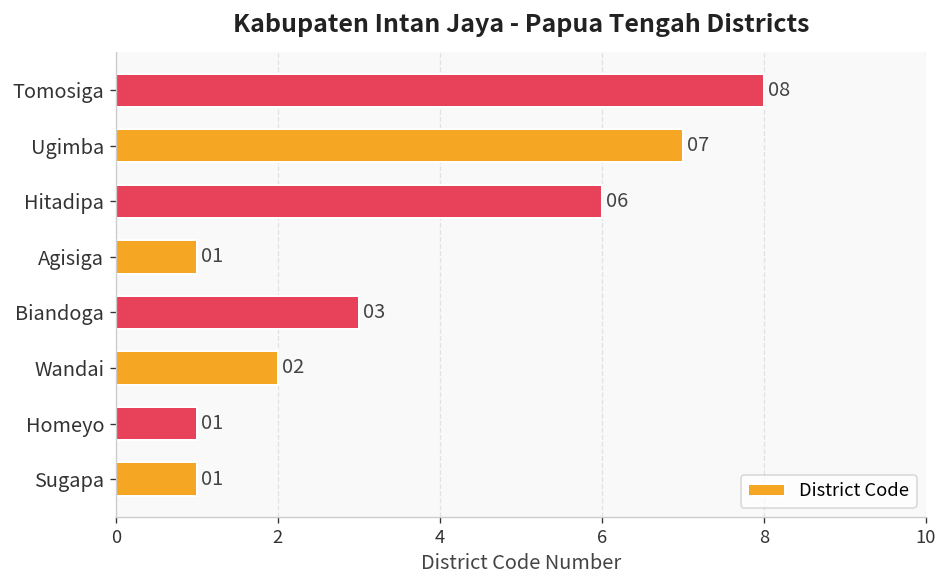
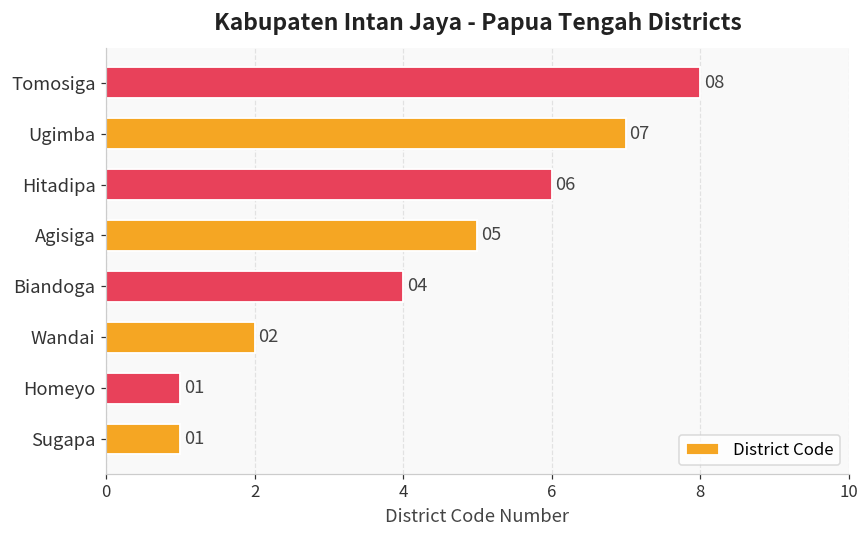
  {
    "Tomosiga": "08",
    "Ugimba": "07",
    "Hitadipa": "06",
-   "Agisiga": "01",
-   "Biandoga": "03",
+   "Agisiga": "05",
+   "Biandoga": "04",
    "Wandai": "02",
    "Homeyo": "01",
    "Sugapa": "01"
  }
